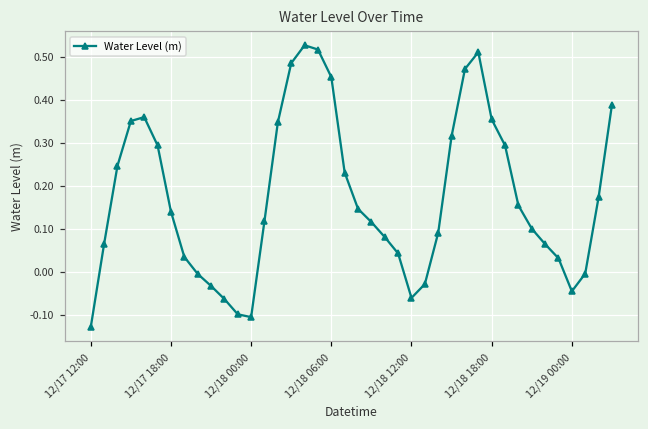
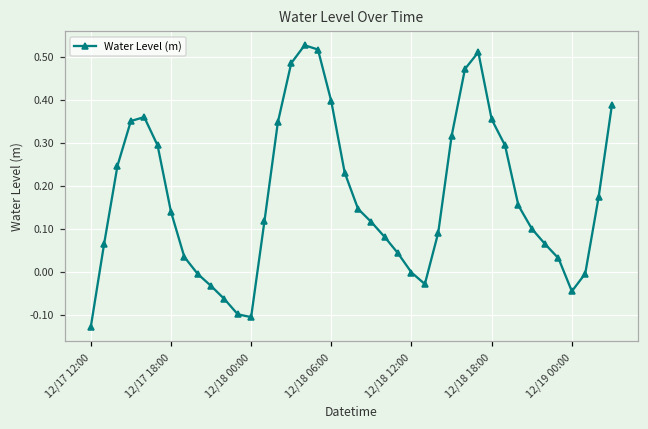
  {
    "12/17 12:00": -0.13,
    "12/17 18:00": 0.14,
    "12/18 00:00": -0.11,
-   "12/18 06:00": 0.45,
-   "12/18 12:00": -0.06,
+   "12/18 06:00": 0.40,
+   "12/18 12:00": 0.00,
    "12/18 18:00": 0.35,
    "12/19 00:00": -0.05
  }
